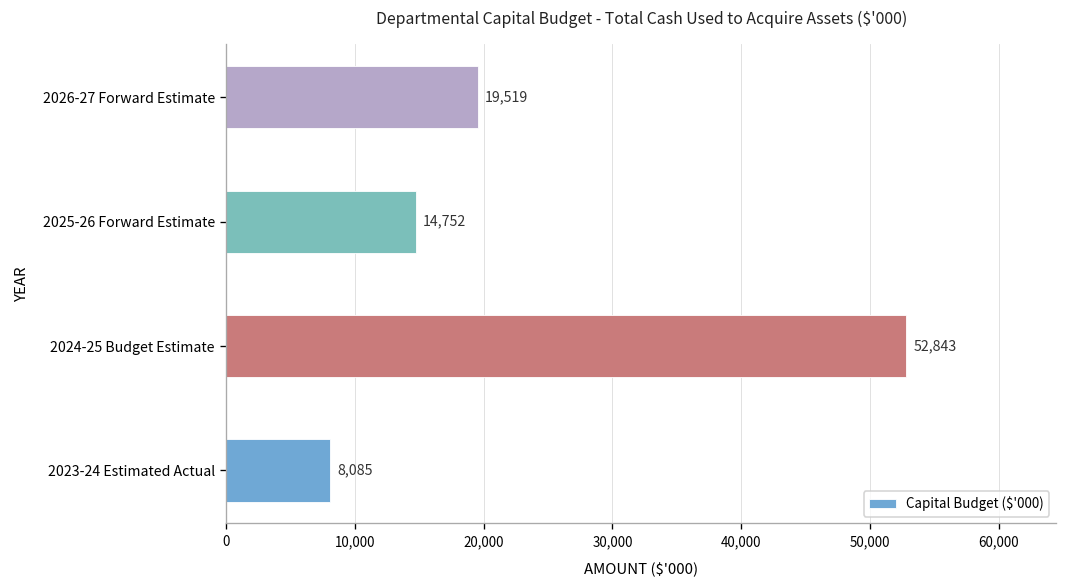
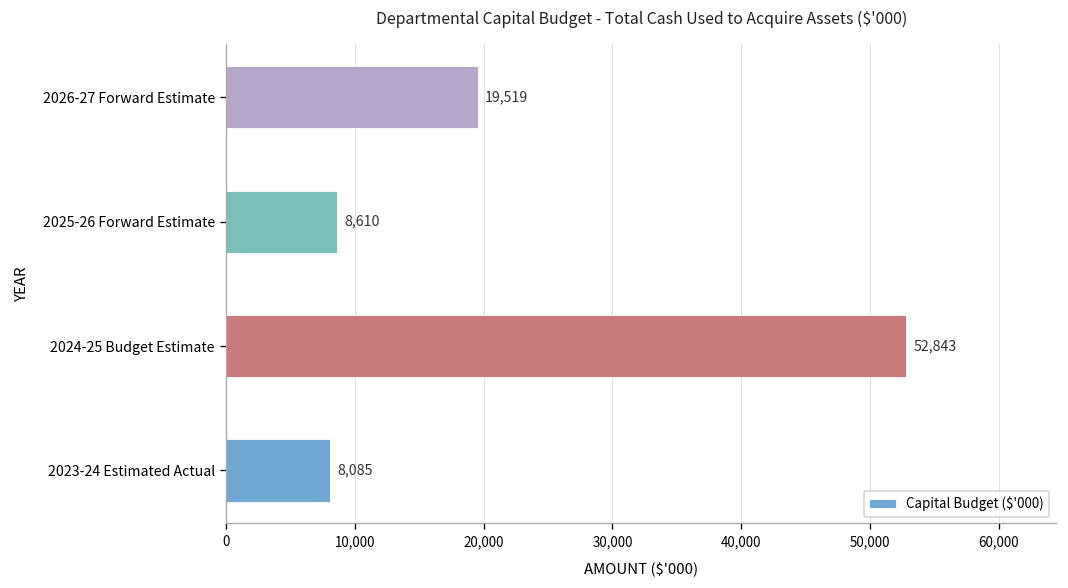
  {
    "2026-27 Forward Estimate": "19,519",
-   "2025-26 Forward Estimate": "14,752",
+   "2025-26 Forward Estimate": "8,610",
    "2024-25 Budget Estimate": "52,843",
    "2023-24 Estimated Actual": "8,085"
  }
